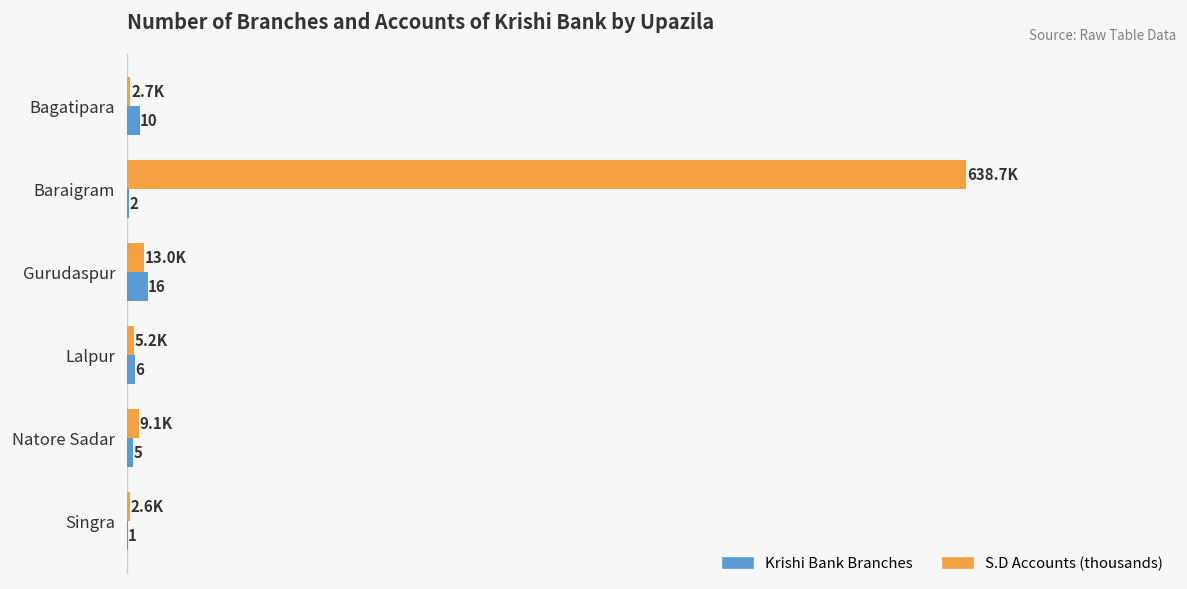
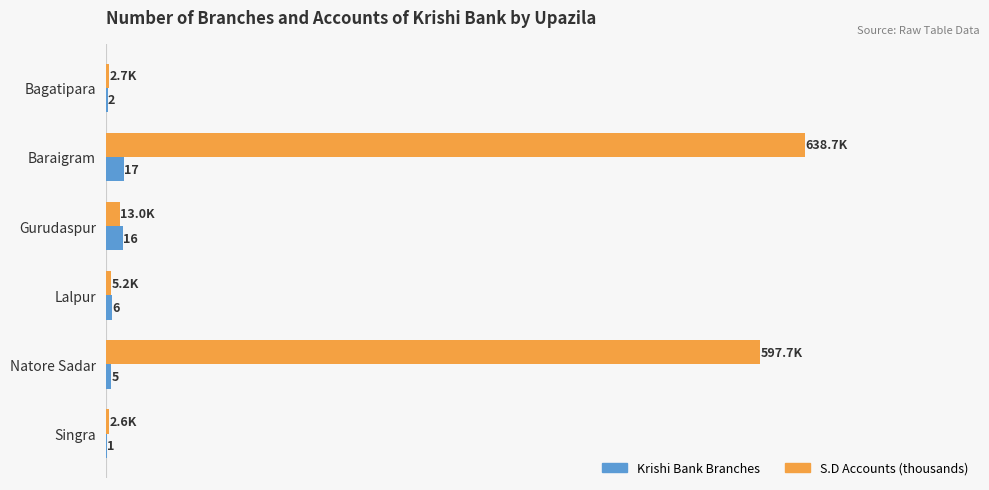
  {
    "Krishi Bank Branches": {
-     "Bagatipara": "10",
-     "Baraigram": "2",
+     "Bagatipara": "2",
+     "Baraigram": "17",
      "Gurudaspur": "16",
      "Lalpur": "6",
      "Natore Sadar": "5",
      "Singra": "1"
    },
    "S.D Accounts (thousands)": {
      "Bagatipara": "2.7K",
      "Baraigram": "638.7K",
      "Gurudaspur": "13.0K",
      "Lalpur": "5.2K",
-     "Natore Sadar": "9.1K",
+     "Natore Sadar": "597.7K",
      "Singra": "2.6K"
    }
  }
